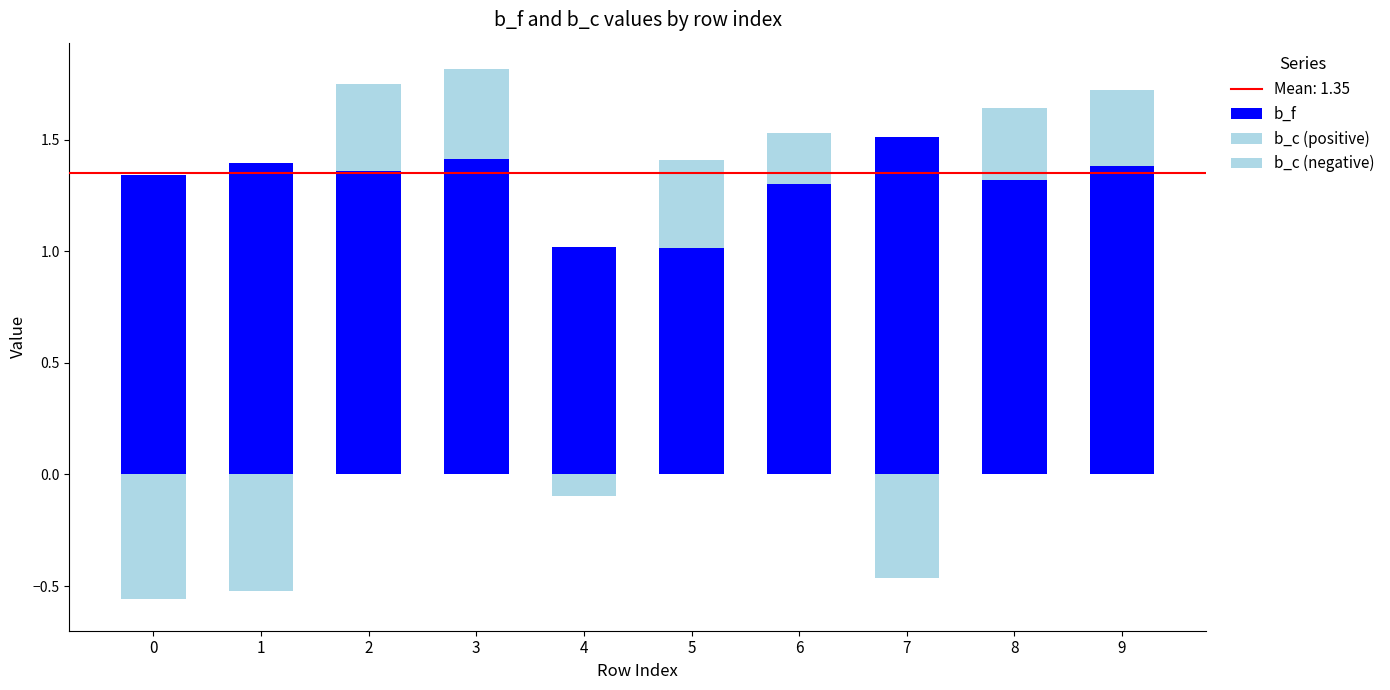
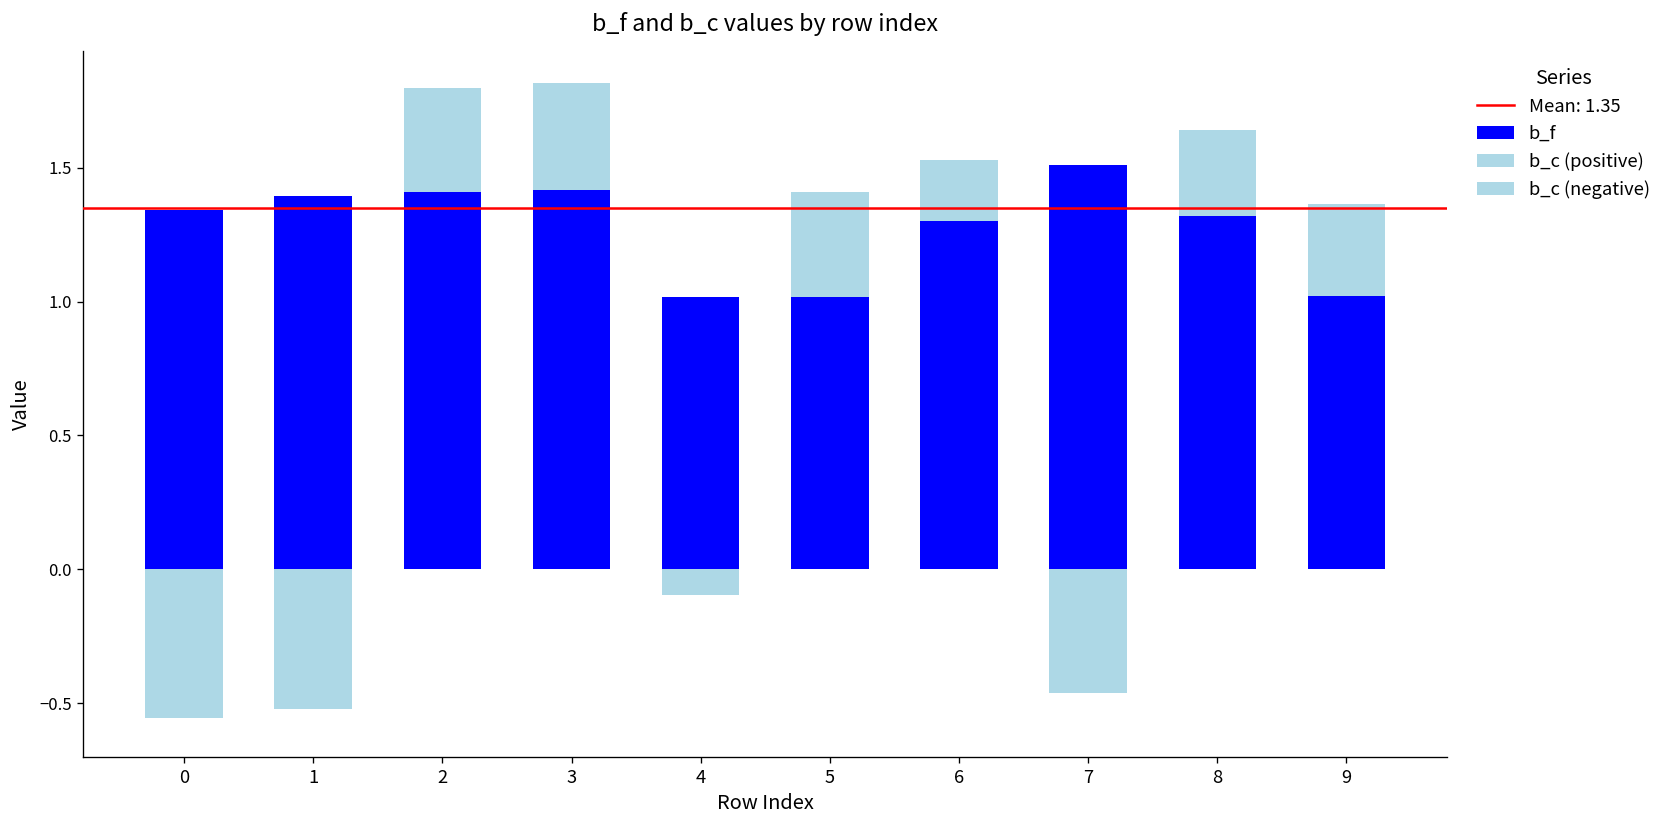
  {
    "b_f": {
      "0": 1.34,
      "1": 1.39,
-     "2": 1.36,
+     "2": 1.41,
      "3": 1.42,
      "4": 1.02,
      "5": 1.02,
      "6": 1.30,
      "7": 1.51,
      "8": 1.32,
-     "9": 1.38
+     "9": 1.02
    }
  }
